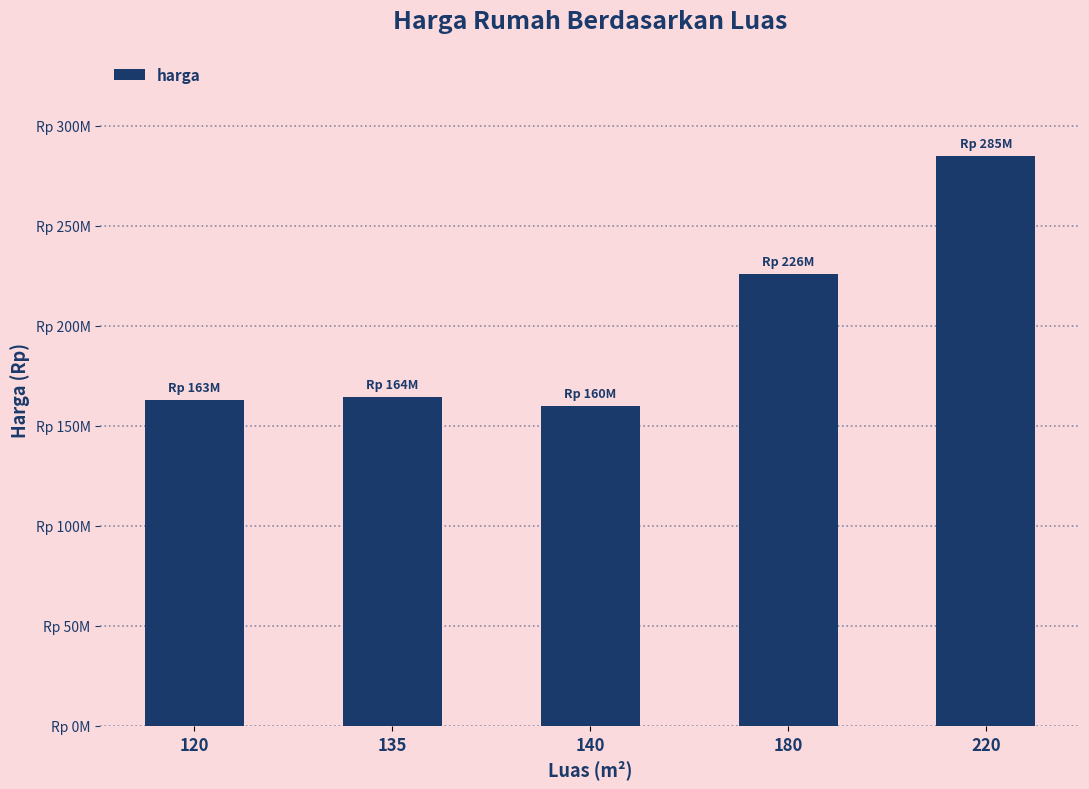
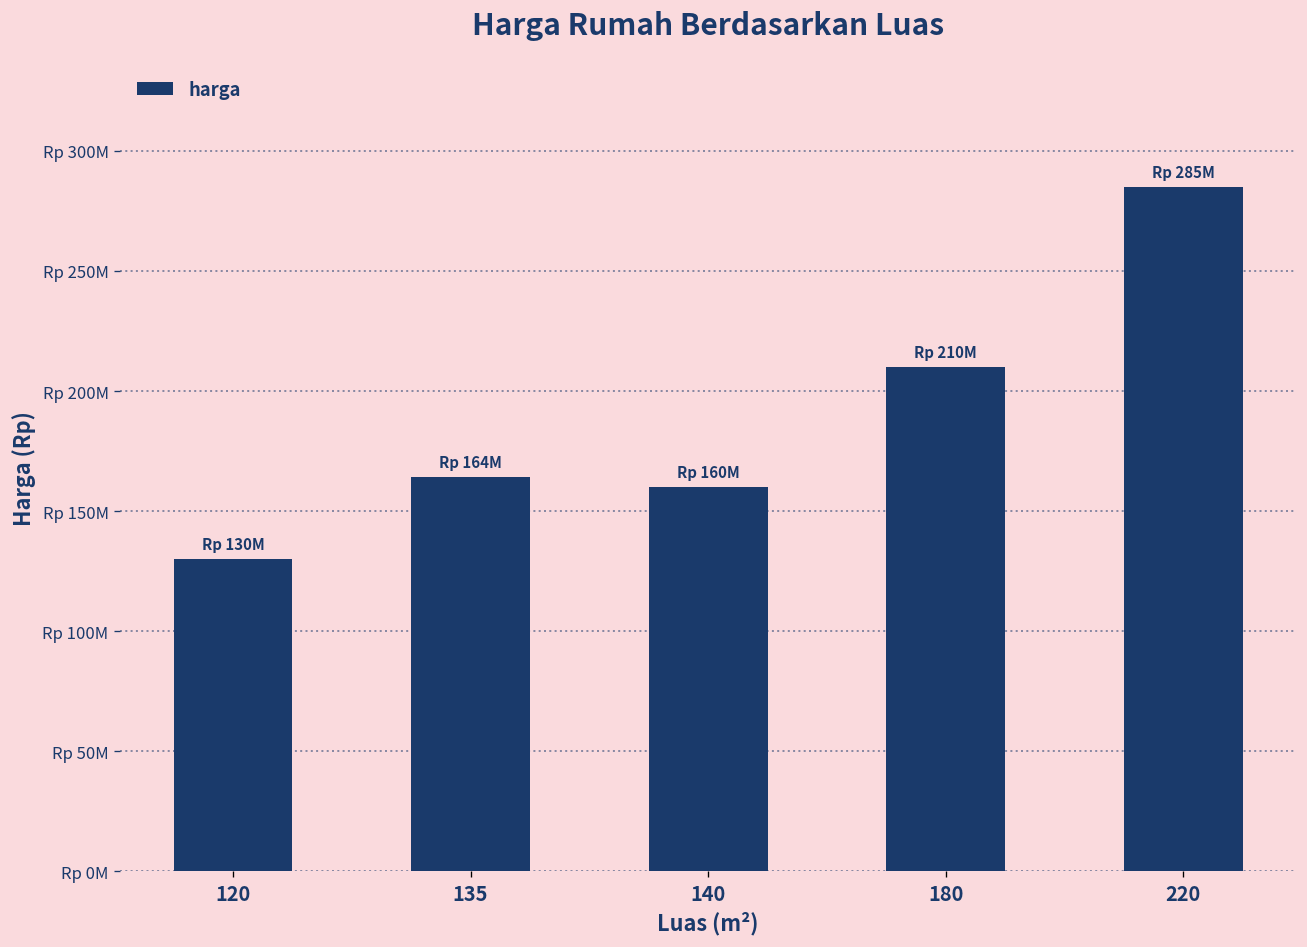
  {
-   "120": "163M",
+   "120": "130M",
    "135": "164M",
    "140": "160M",
-   "180": "226M",
+   "180": "210M",
    "220": "285M"
  }
